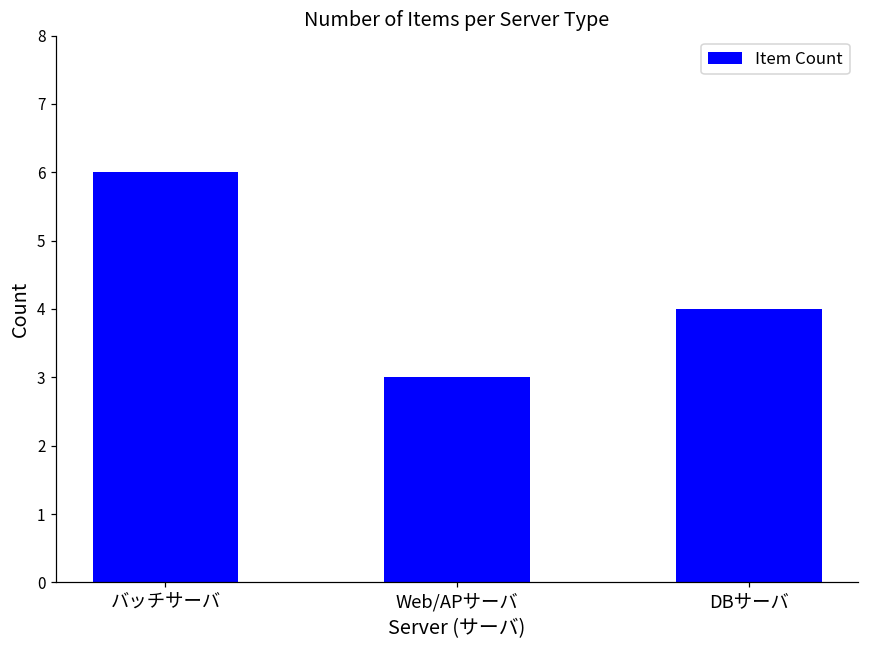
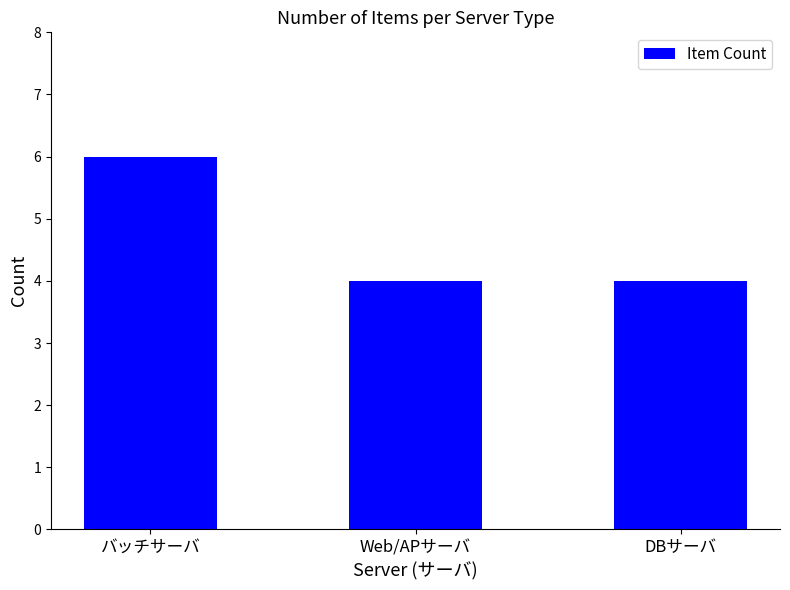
  {
    "バッチサーバ": 6,
-   "Web/APサーバ": 3,
+   "Web/APサーバ": 4,
    "DBサーバ": 4
  }
